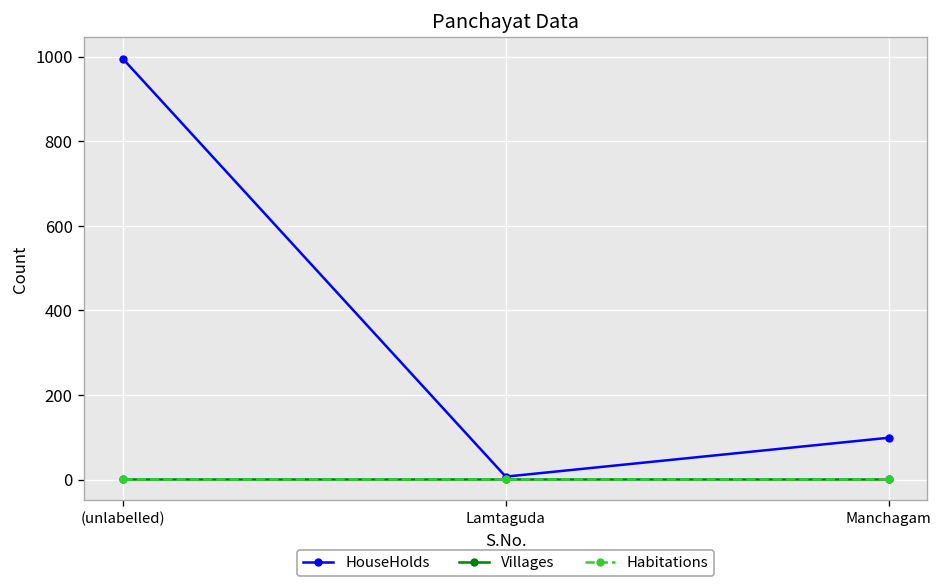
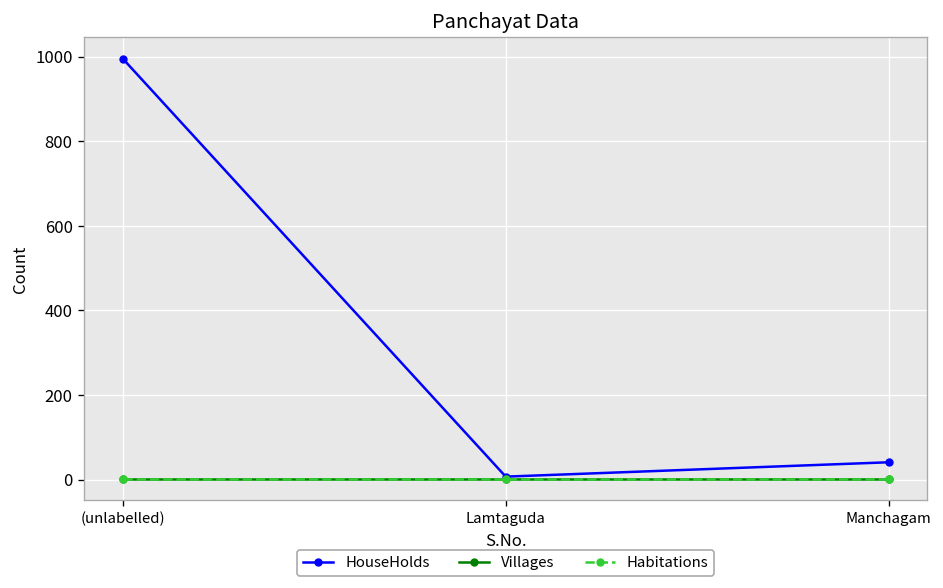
  {
    "HouseHolds": {
      "(unlabelled)": 1000,
-     "Manchagam": 100
+     "Manchagam": 40
    },
    "Habitations": {
      "(unlabelled)": 0,
      "Manchagam": 0
    }
  }
